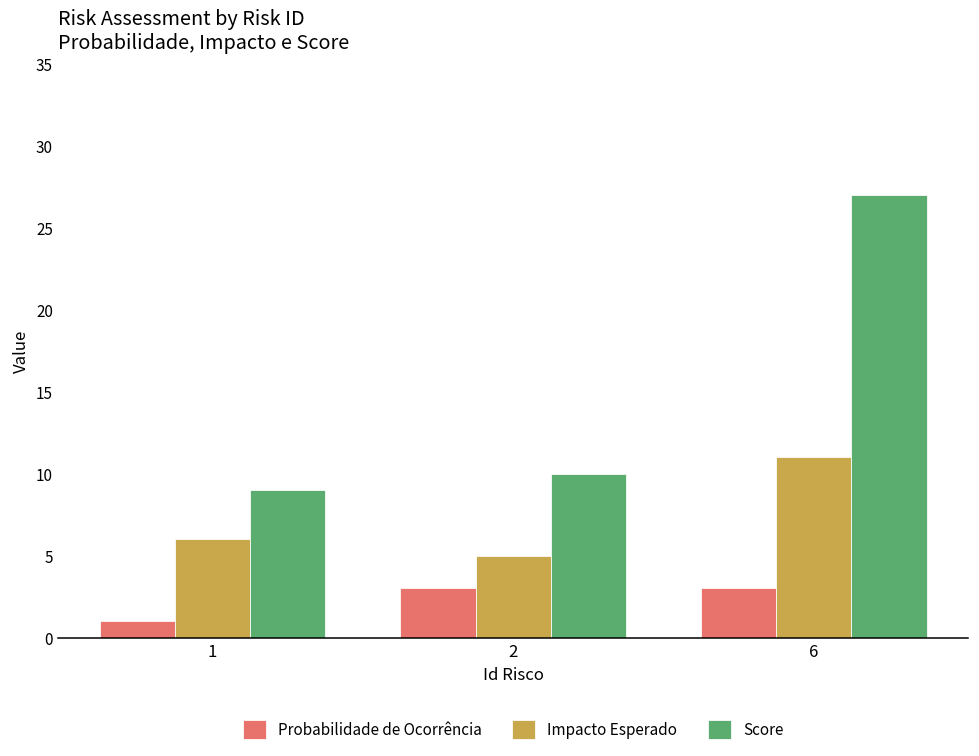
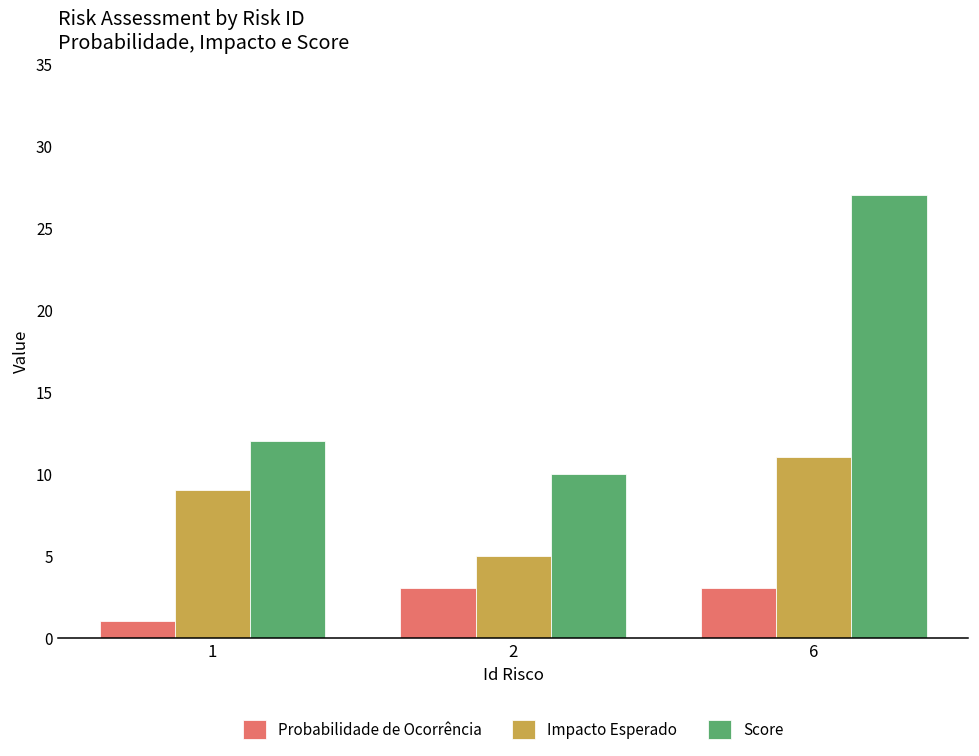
  {
    "Probabilidade de Ocorrência": {
      "1": 1,
      "2": 3,
      "6": 3
    },
    "Impacto Esperado": {
-     "1": 6,
+     "1": 9,
      "2": 5,
      "6": 11
    },
    "Score": {
-     "1": 9,
+     "1": 12,
      "2": 10,
      "6": 27
    }
  }
